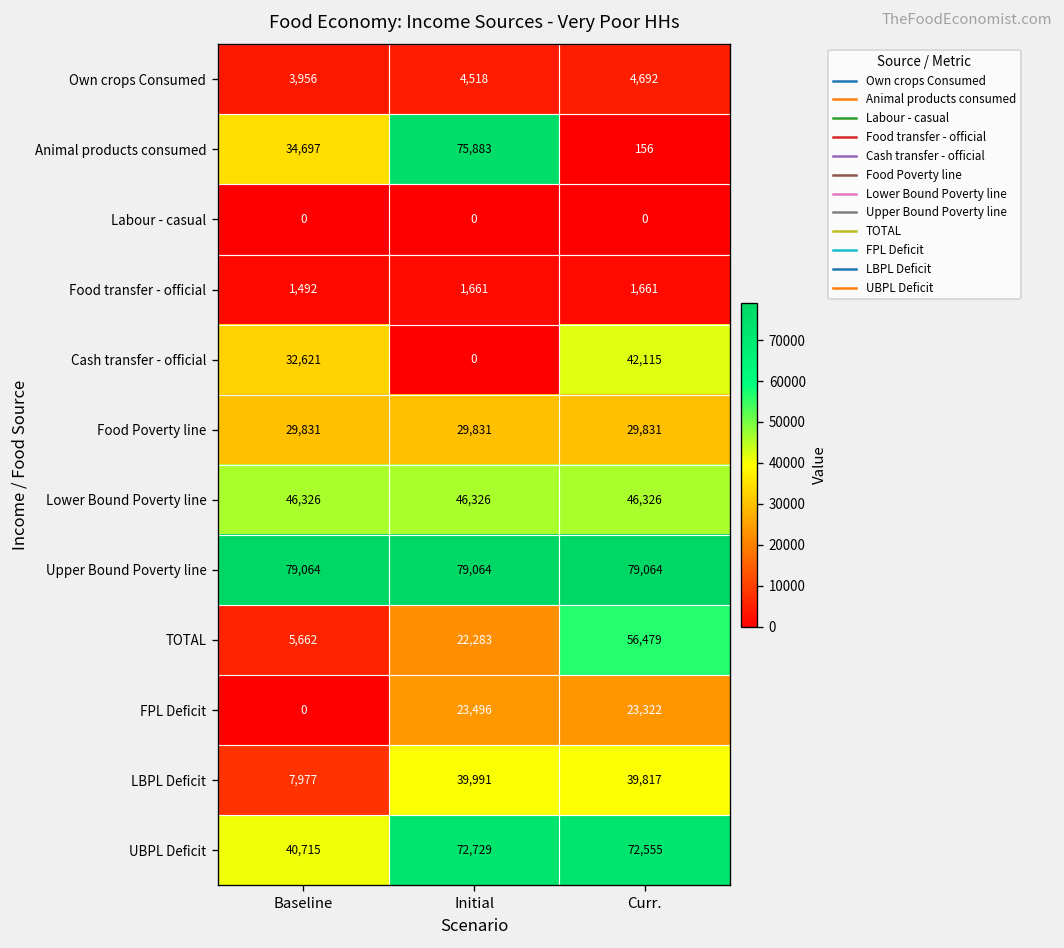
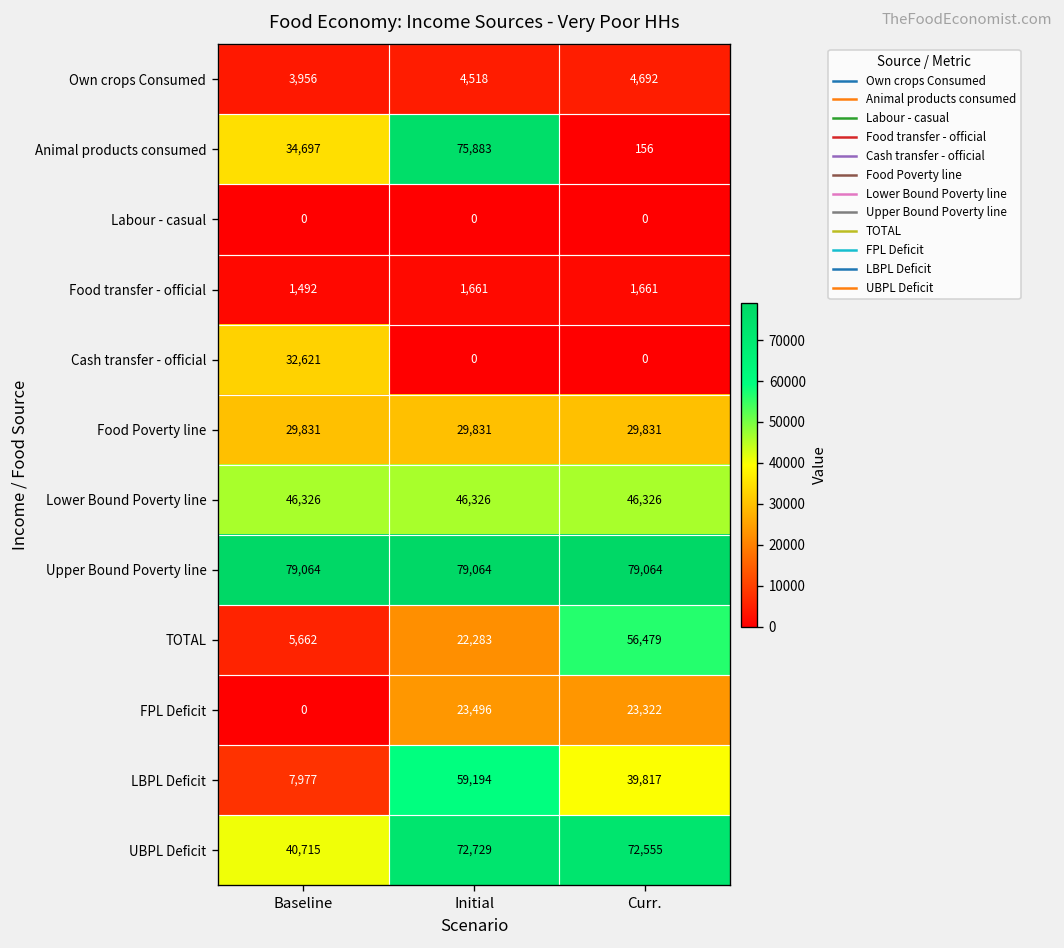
  {
    "Own crops Consumed": {
      "Baseline": "3,956",
      "Initial": "4,518",
      "Curr.": "4,692"
    },
    "Animal products consumed": {
      "Baseline": "34,697",
      "Initial": "75,883",
      "Curr.": "156"
    },
    "Labour - casual": {
      "Baseline": "0",
      "Initial": "0",
      "Curr.": "0"
    },
    "Food transfer - official": {
      "Baseline": "1,492",
      "Initial": "1,661",
      "Curr.": "1,661"
    },
    "Cash transfer - official": {
      "Baseline": "32,621",
      "Initial": "0",
-     "Curr.": "42,115"
+     "Curr.": "0"
    },
    "Food Poverty line": {
      "Baseline": "29,831",
      "Initial": "29,831",
      "Curr.": "29,831"
    },
    "Lower Bound Poverty line": {
      "Baseline": "46,326",
      "Initial": "46,326",
      "Curr.": "46,326"
    },
    "Upper Bound Poverty line": {
      "Baseline": "79,064",
      "Initial": "79,064",
      "Curr.": "79,064"
    },
    "TOTAL": {
      "Baseline": "5,662",
      "Initial": "22,283",
      "Curr.": "56,479"
    },
    "FPL Deficit": {
      "Baseline": "0",
      "Initial": "23,496",
      "Curr.": "23,322"
    },
    "LBPL Deficit": {
      "Baseline": "7,977",
-     "Initial": "39,991",
+     "Initial": "59,194",
      "Curr.": "39,817"
    },
    "UBPL Deficit": {
      "Baseline": "40,715",
      "Initial": "72,729",
      "Curr.": "72,555"
    }
  }
